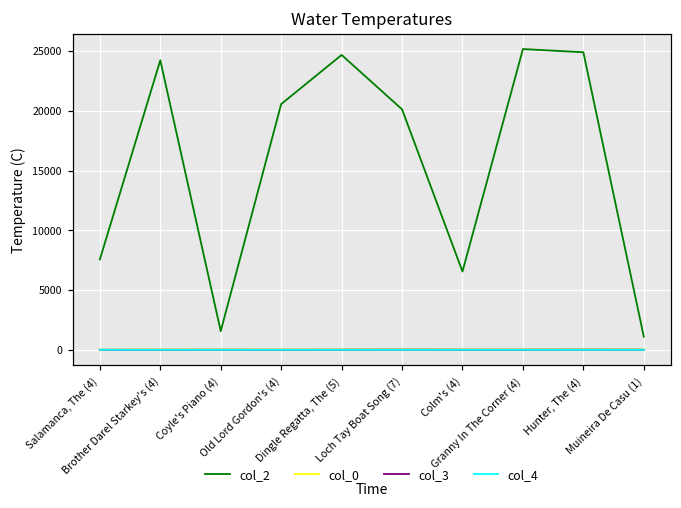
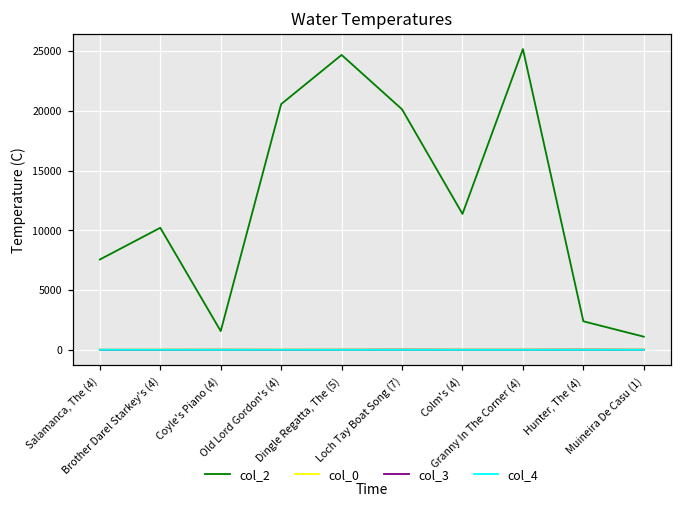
  {
    "col_2": {
      "Salamanca, The (4)": 7600,
-     "Brother Darel Starkey's (4)": 24200,
+     "Brother Darel Starkey's (4)": 10200,
      "Coyle's Piano (4)": 1600,
      "Old Lord Gordon's (4)": 20600,
      "Dingle Regatta, The (5)": 24700,
      "Loch Tay Boat Song (7)": 20100,
-     "Colm's (4)": 6600,
+     "Colm's (4)": 11400,
      "Granny In The Corner (4)": 25200,
-     "Hunter, The (4)": 24900,
+     "Hunter, The (4)": 2400,
      "Muineira De Casu (1)": 1100
    },
    "col_4": {
      "Salamanca, The (4)": 0,
      "Brother Darel Starkey's (4)": 0,
      "Coyle's Piano (4)": 0,
      "Old Lord Gordon's (4)": 0,
      "Dingle Regatta, The (5)": 0,
      "Loch Tay Boat Song (7)": 0,
      "Colm's (4)": 0,
      "Granny In The Corner (4)": 0,
      "Hunter, The (4)": 0,
      "Muineira De Casu (1)": 0
    }
  }
